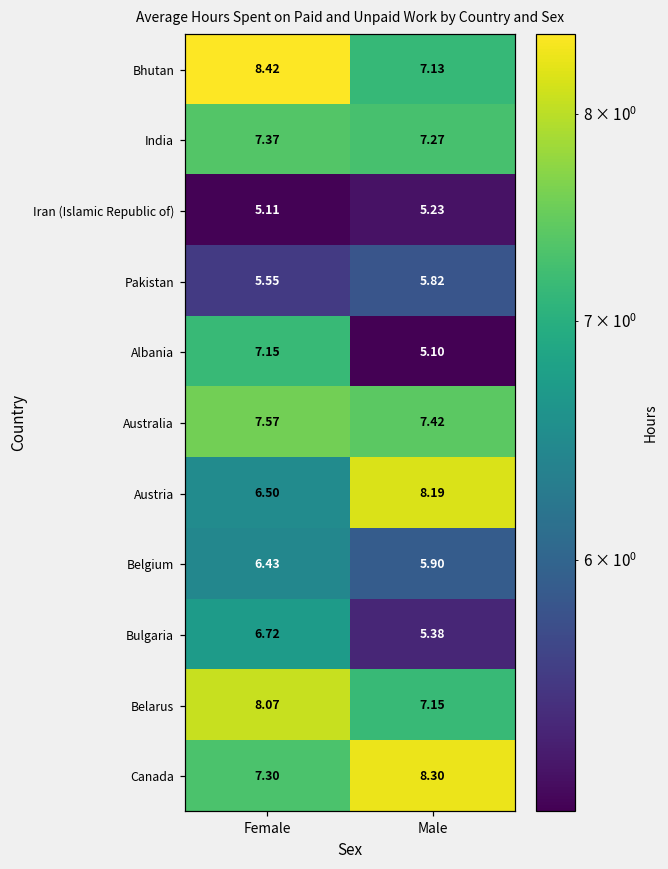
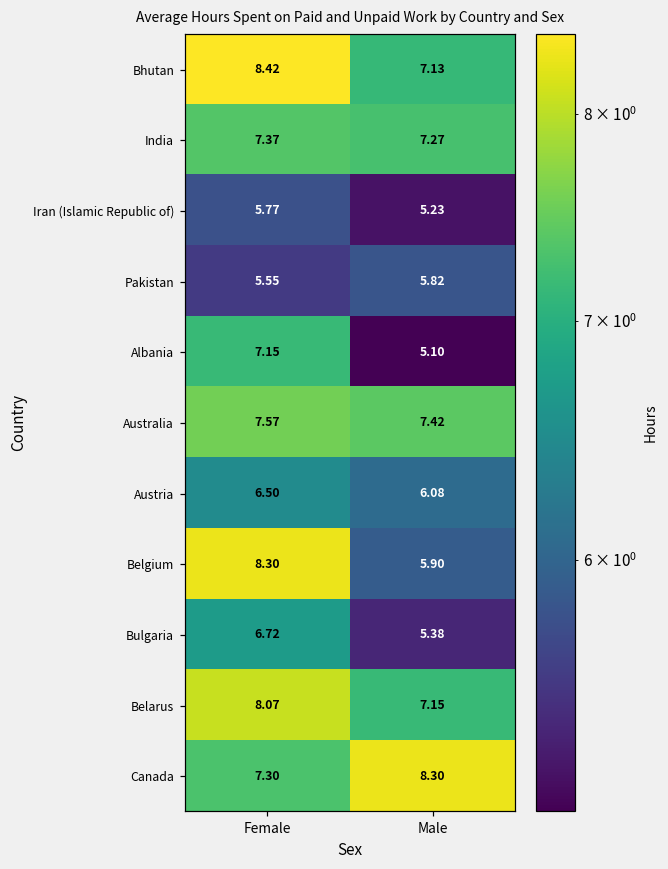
  {
    "Bhutan": {
      "Female": 8.42,
      "Male": 7.13
    },
    "India": {
      "Female": 7.37,
      "Male": 7.27
    },
    "Iran (Islamic Republic of)": {
-     "Female": 5.11,
+     "Female": 5.77,
      "Male": 5.23
    },
    "Pakistan": {
      "Female": 5.55,
      "Male": 5.82
    },
    "Albania": {
      "Female": 7.15,
      "Male": 5.10
    },
    "Australia": {
      "Female": 7.57,
      "Male": 7.42
    },
    "Austria": {
      "Female": 6.50,
-     "Male": 8.19
+     "Male": 6.08
    },
    "Belgium": {
-     "Female": 6.43,
+     "Female": 8.30,
      "Male": 5.90
    },
    "Bulgaria": {
      "Female": 6.72,
      "Male": 5.38
    },
    "Belarus": {
      "Female": 8.07,
      "Male": 7.15
    },
    "Canada": {
      "Female": 7.30,
      "Male": 8.30
    }
  }
